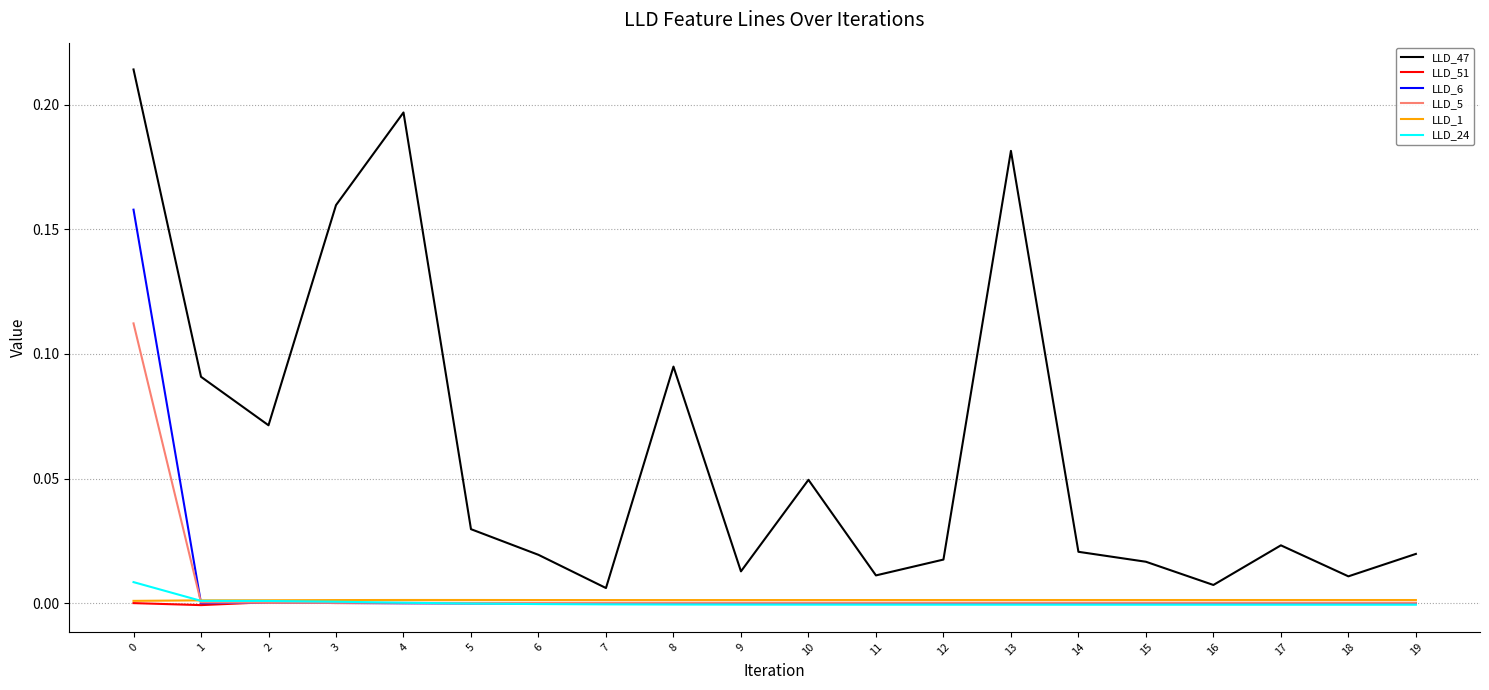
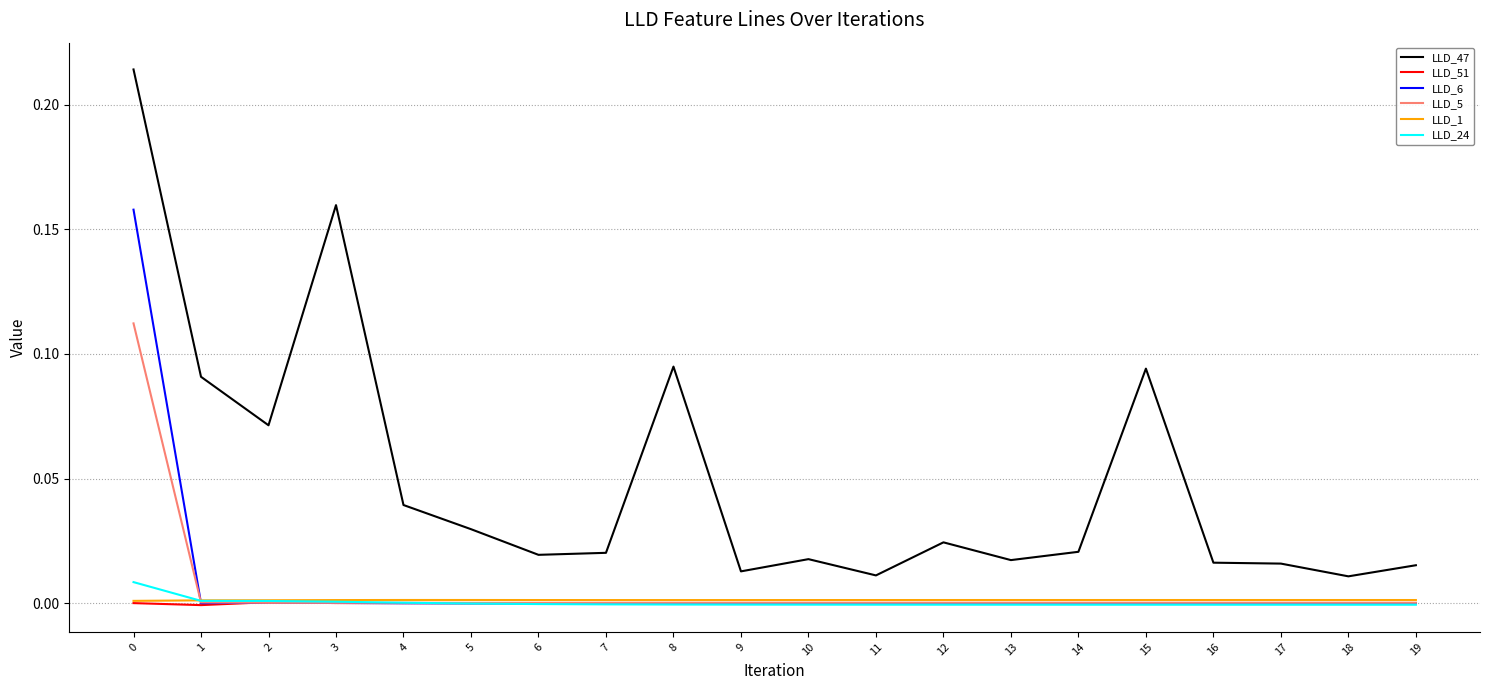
  {
    "LLD_47": {
      "0": 0.214,
      "1": 0.091,
      "2": 0.071,
      "3": 0.160,
-     "4": 0.197,
+     "4": 0.039,
      "5": 0.030,
      "6": 0.019,
-     "7": 0.006,
+     "7": 0.020,
      "8": 0.095,
      "9": 0.013,
-     "10": 0.049,
+     "10": 0.018,
      "11": 0.011,
-     "12": 0.017,
-     "13": 0.182,
+     "12": 0.024,
+     "13": 0.017,
      "14": 0.021,
-     "15": 0.017,
-     "16": 0.007,
-     "17": 0.023,
+     "15": 0.094,
+     "16": 0.016,
+     "17": 0.016,
      "18": 0.011,
-     "19": 0.020
+     "19": 0.015
    },
    "LLD_6": {
      "0": 0.158
    },
    "LLD_5": {
      "0": 0.112
    },
    "LLD_1": {
      "4": 0.001,
      "5": 0.001,
      "6": 0.001,
      "7": 0.001,
      "8": 0.001,
      "9": 0.001,
      "10": 0.001,
      "11": 0.001,
      "12": 0.001,
      "13": 0.001,
      "14": 0.001,
      "15": 0.001,
      "16": 0.001,
      "17": 0.001,
      "18": 0.001,
      "19": 0.001
    },
    "LLD_24": {
      "0": 0.008
    }
  }
